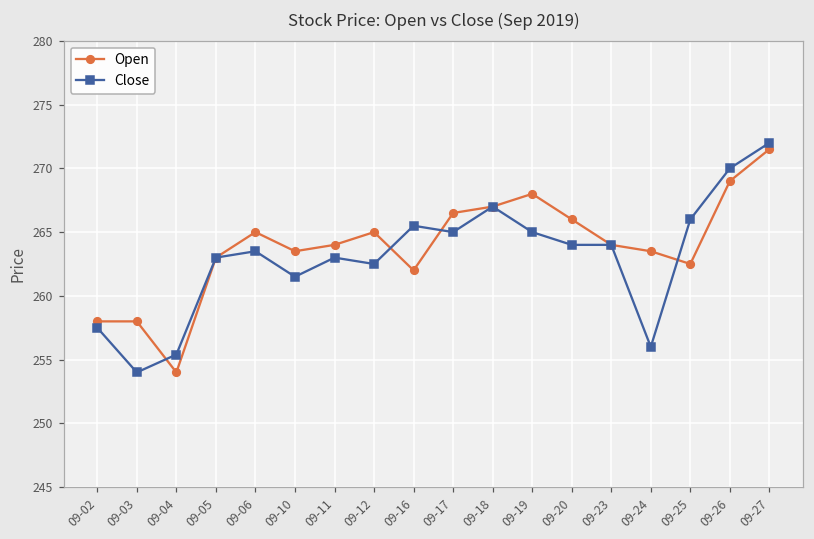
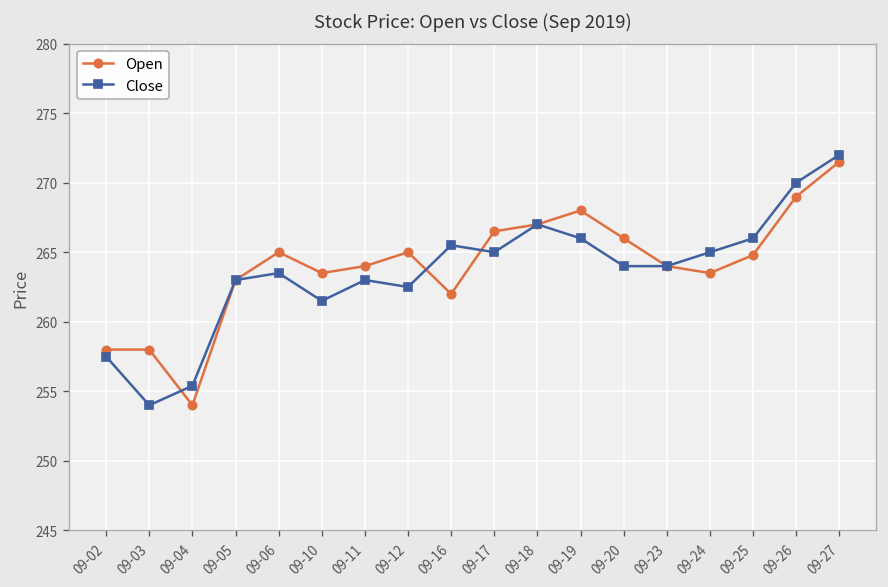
  {
    "Open": {
      "09-02": 258.0,
      "09-03": 258.0,
      "09-04": 254.0,
      "09-06": 265.0,
      "09-10": 263.5,
      "09-11": 264.0,
      "09-12": 265.0,
      "09-16": 262.0,
      "09-17": 266.5,
      "09-19": 268.0,
      "09-20": 266.0,
      "09-24": 263.5,
-     "09-25": 262.5,
+     "09-25": 264.8,
      "09-26": 269.0,
      "09-27": 271.5
    },
    "Close": {
      "09-02": 257.5,
      "09-03": 254,
      "09-04": 255.4,
      "09-06": 263.5,
      "09-10": 261.5,
      "09-11": 263,
      "09-12": 262.5,
      "09-16": 265.5,
      "09-17": 265,
-     "09-19": 265,
+     "09-19": 266,
      "09-20": 264,
-     "09-24": 256,
+     "09-24": 265,
      "09-25": 266,
      "09-26": 270,
      "09-27": 272
    }
  }
